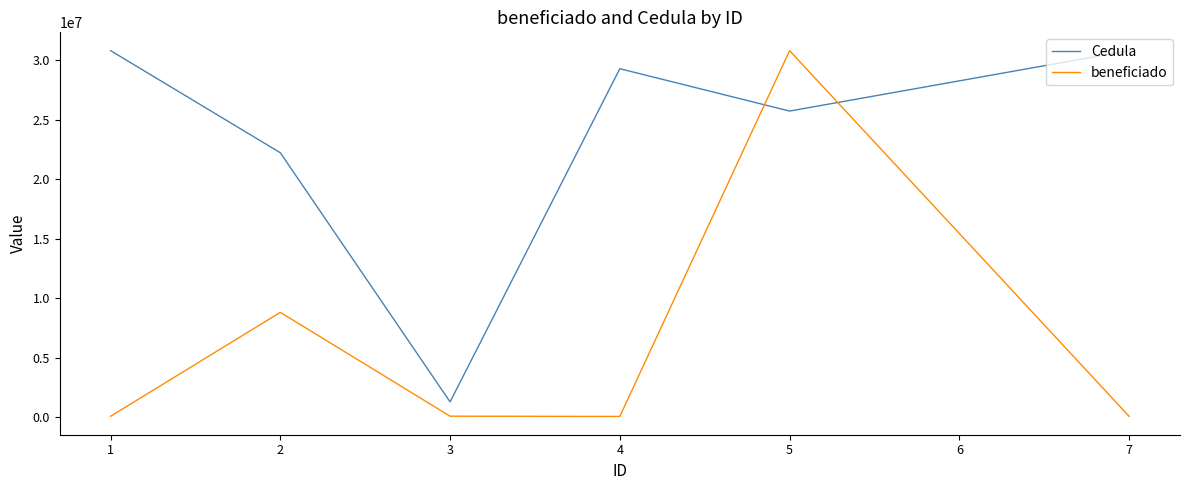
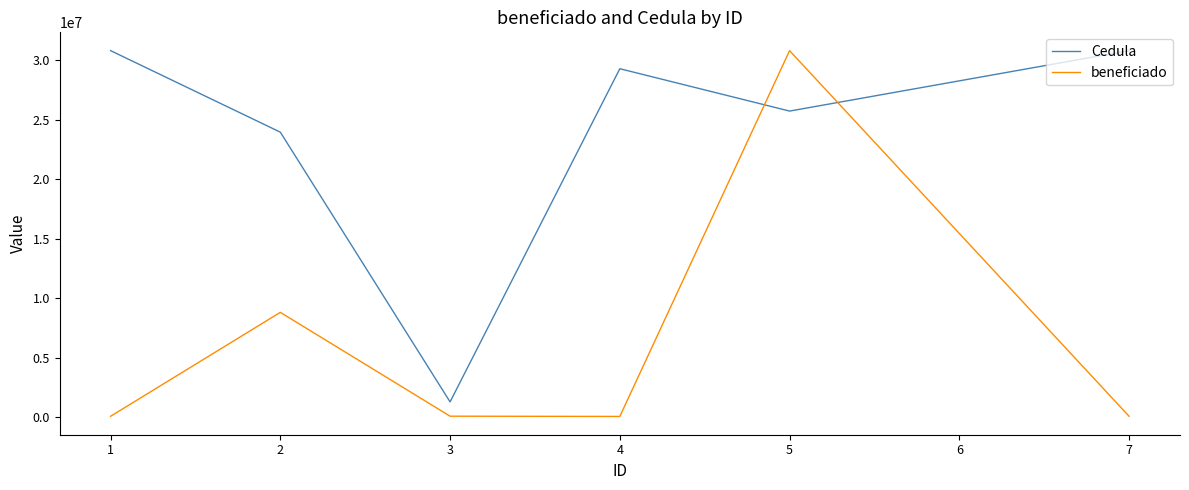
  {
    "Cedula": {
      "1": 30800000,
-     "2": 22200000,
+     "2": 24000000,
      "3": 1300000,
      "4": 29300000,
      "5": 25700000
    },
    "beneficiado": {
      "1": 100000,
      "2": 8800000,
      "3": 100000,
      "4": 100000,
      "5": 30800000,
      "7": 100000
    }
  }
